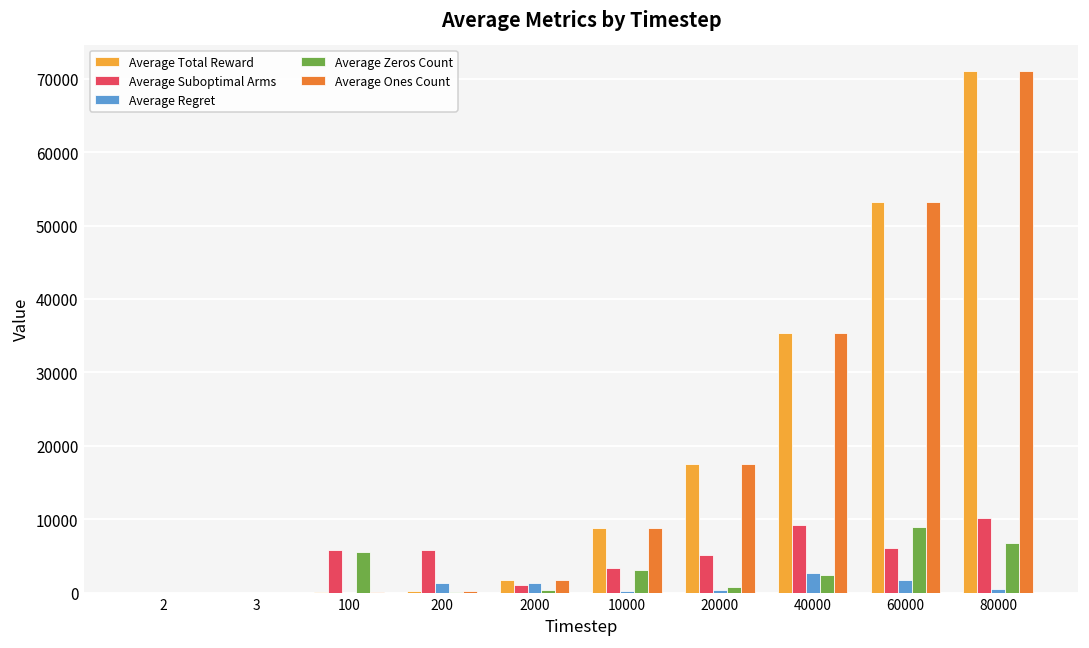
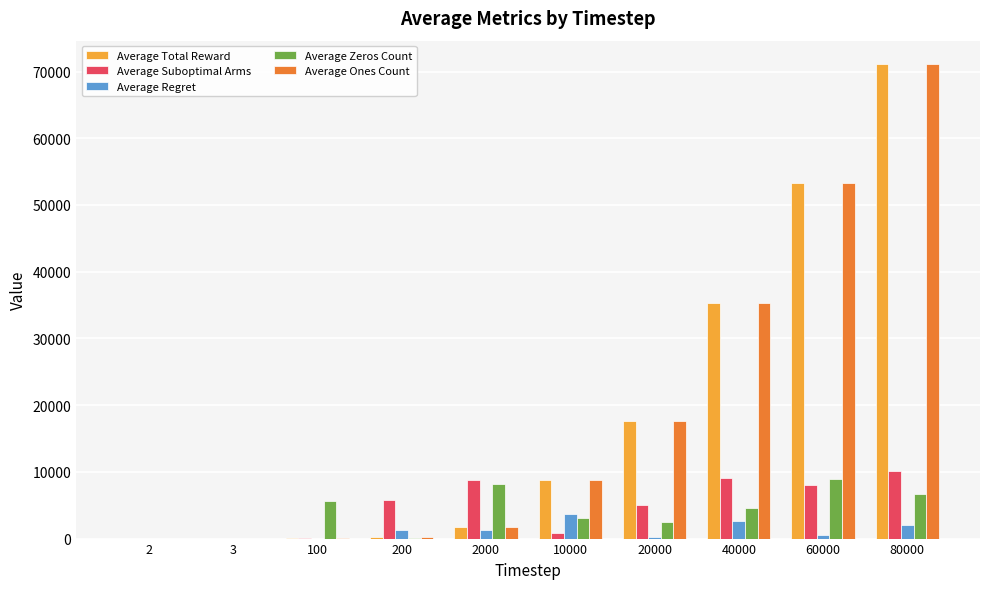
  {
    "Average Suboptimal Arms": {
-     "100": 6000,
+     "100": 0,
      "200": 6000,
-     "2000": 1000,
-     "10000": 3000,
+     "2000": 9000,
+     "10000": 1000,
      "20000": 5000,
      "40000": 9000,
-     "60000": 6000,
+     "60000": 8000,
      "80000": 10000
    },
    "Average Regret": {
      "200": 1000,
      "2000": 1000,
-     "10000": 0,
+     "10000": 4000,
      "40000": 3000,
-     "60000": 2000,
-     "80000": 1000
+     "60000": 0,
+     "80000": 2000
    },
    "Average Zeros Count": {
      "100": 6000,
-     "2000": 0,
+     "2000": 8000,
      "10000": 3000,
-     "20000": 1000,
-     "40000": 2000,
+     "20000": 2000,
+     "40000": 5000,
      "60000": 9000,
      "80000": 7000
    }
  }
